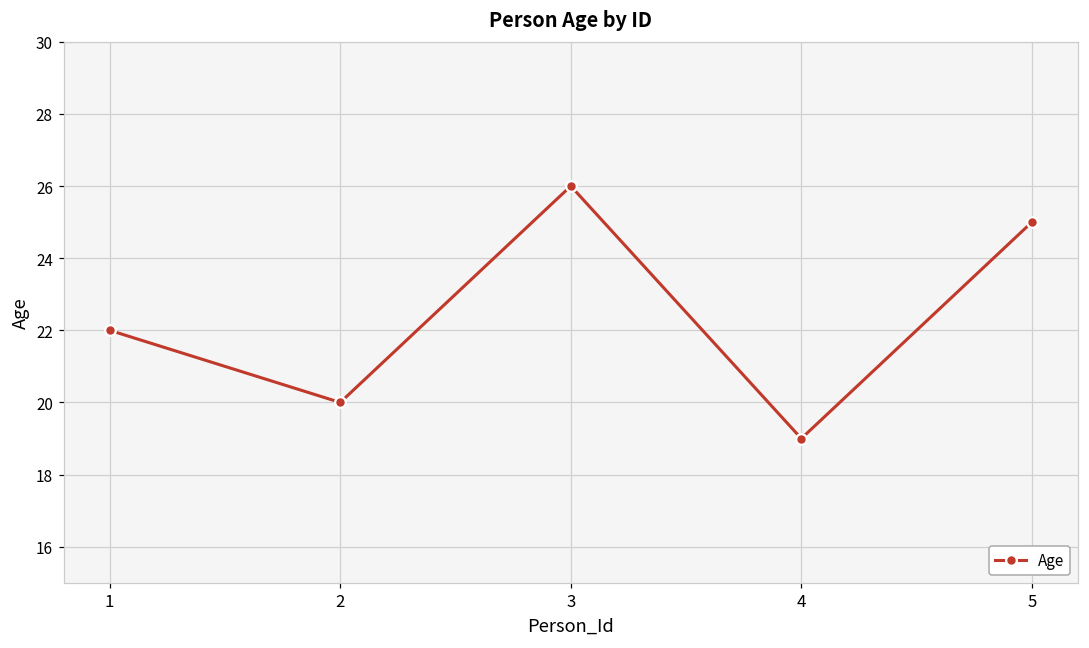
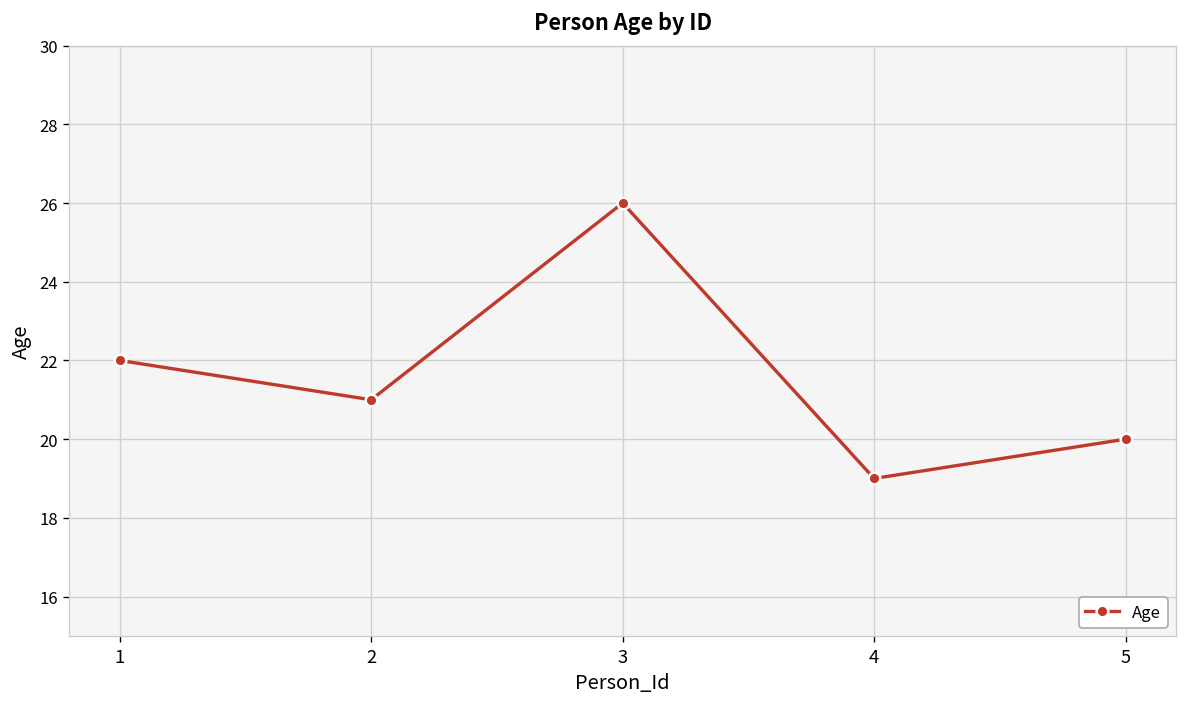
  {
    "1": 22,
-   "2": 20,
+   "2": 21,
    "3": 26,
    "4": 19,
-   "5": 25
+   "5": 20
  }
